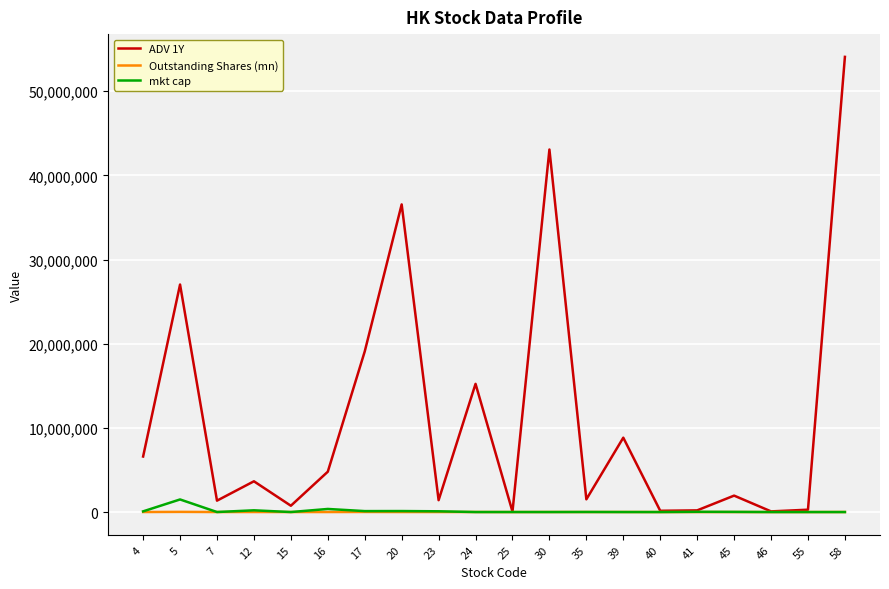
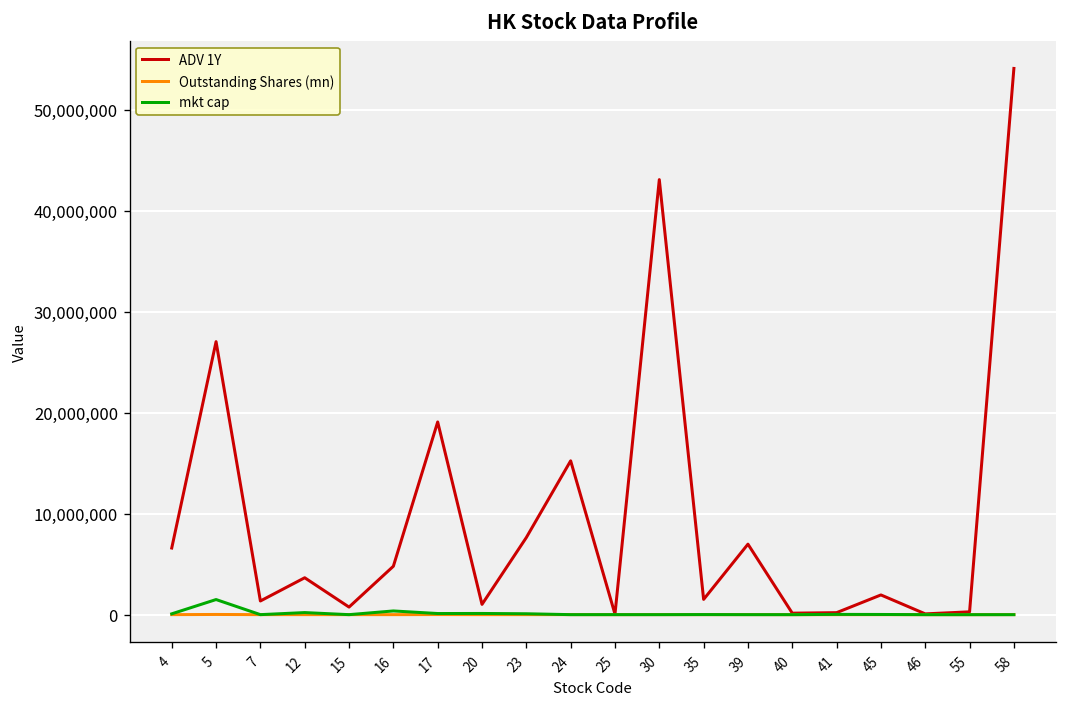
  {
    "ADV 1Y": {
      "4": "7,000,000",
      "5": "27,000,000",
      "7": "1,000,000",
      "12": "4,000,000",
      "15": "1,000,000",
      "16": "5,000,000",
      "17": "19,000,000",
-     "20": "37,000,000",
-     "23": "1,000,000",
+     "20": "1,000,000",
+     "23": "8,000,000",
      "24": "15,000,000",
      "30": "43,000,000",
      "35": "2,000,000",
-     "39": "9,000,000",
+     "39": "7,000,000",
      "45": "2,000,000",
      "58": "54,000,000"
    },
    "Outstanding Shares (mn)": {
      "5": "0",
      "16": "0"
    },
    "mkt cap": {
      "5": "1,000,000",
      "16": "0"
    }
  }
